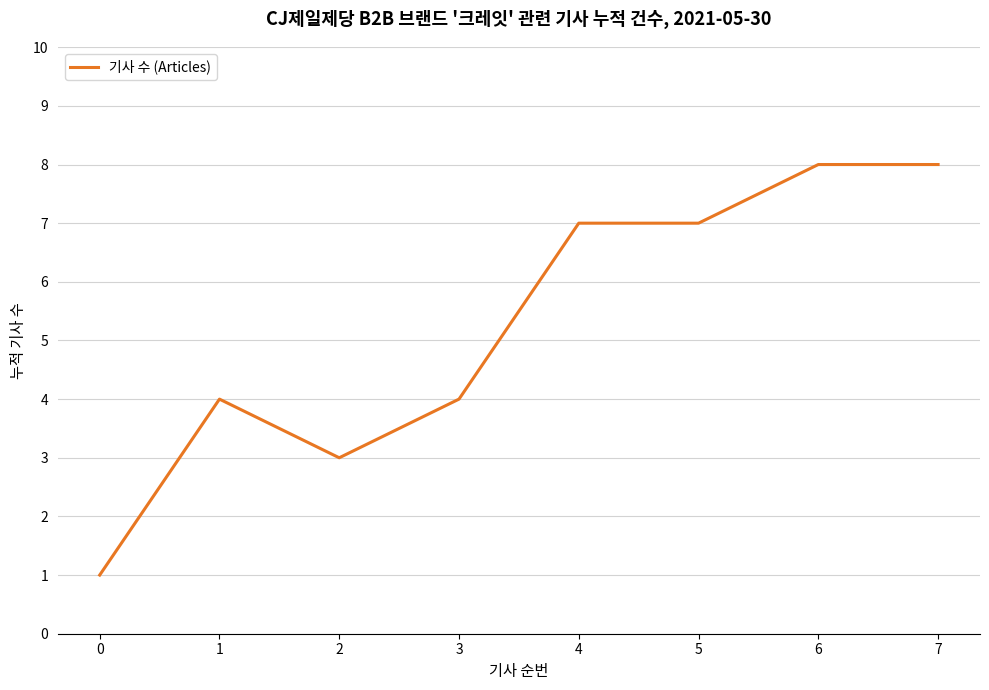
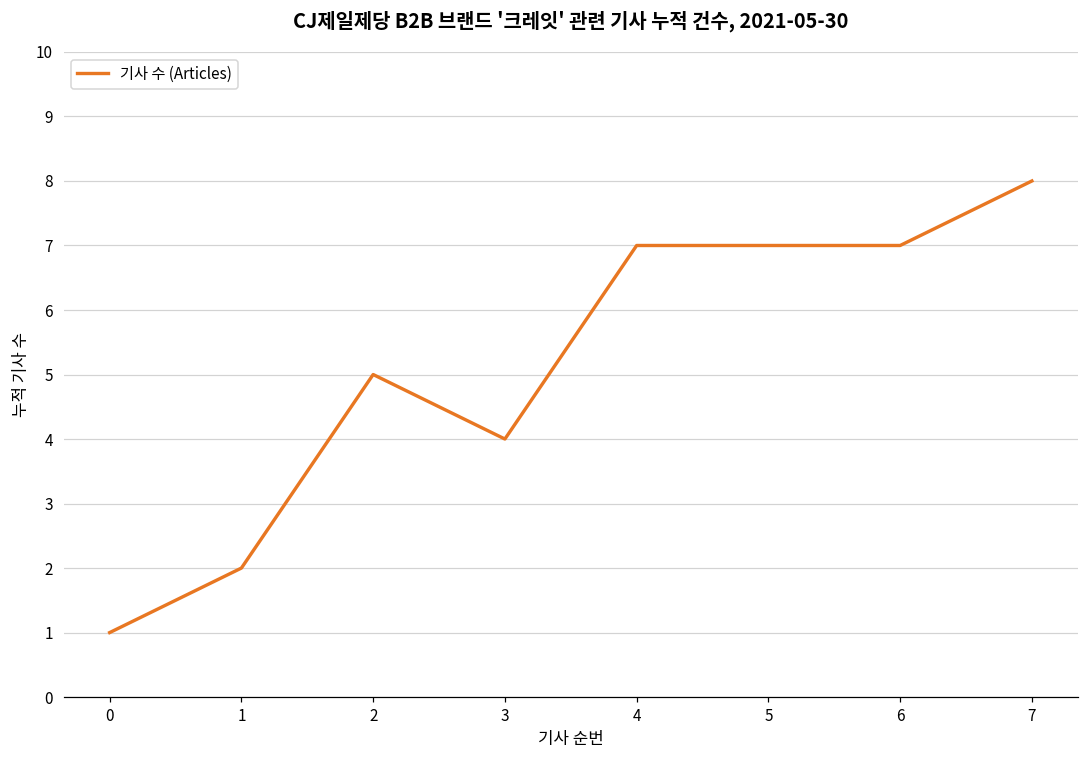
  {
    "0": 1,
-   "1": 4,
-   "2": 3,
+   "1": 2,
+   "2": 5,
    "3": 4,
    "4": 7,
    "5": 7,
-   "6": 8,
+   "6": 7,
    "7": 8
  }
